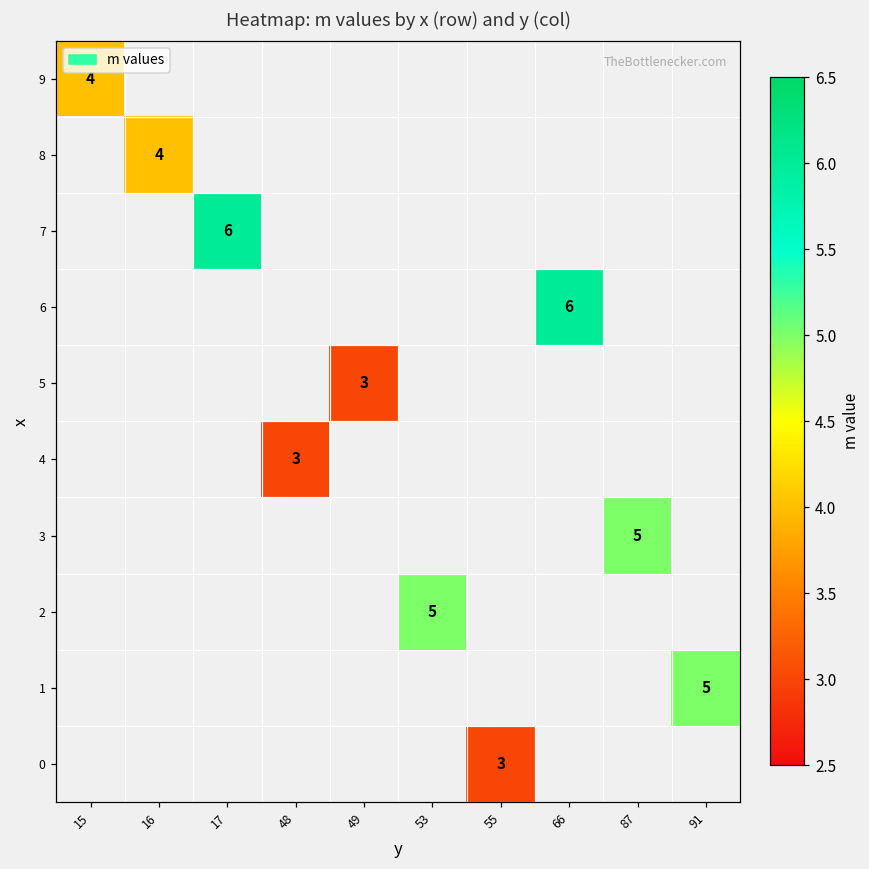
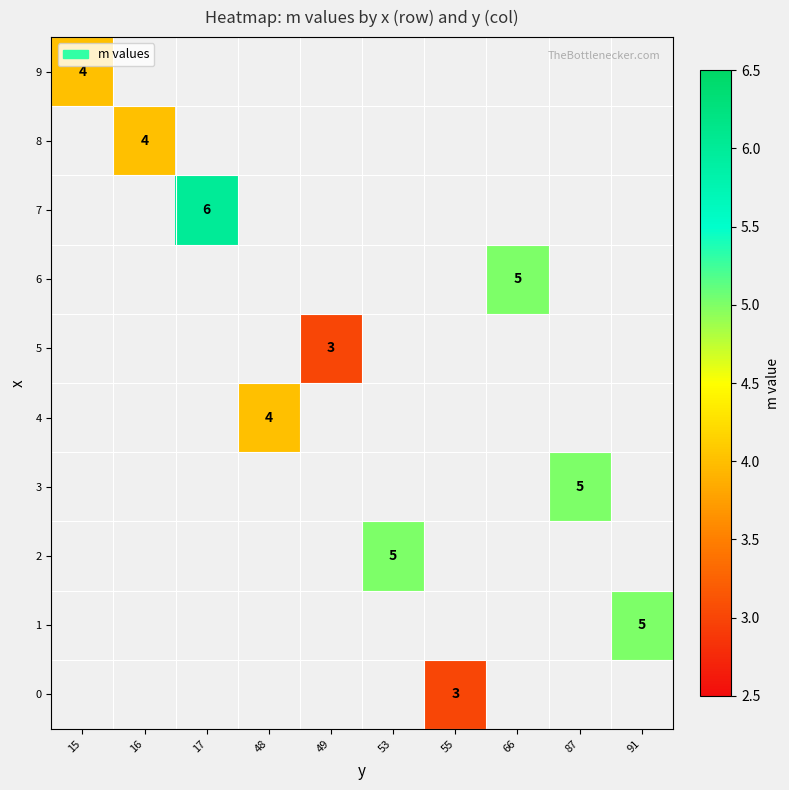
  {
    "8": {
      "16": 4
    },
    "7": {
      "17": 6
    },
    "6": {
-     "66": 6
+     "66": 5
    },
    "5": {
      "49": 3
    },
    "4": {
-     "48": 3
+     "48": 4
    },
    "3": {
      "87": 5
    },
    "2": {
      "53": 5
    },
    "1": {
      "91": 5
    },
    "0": {
      "55": 3
    }
  }
